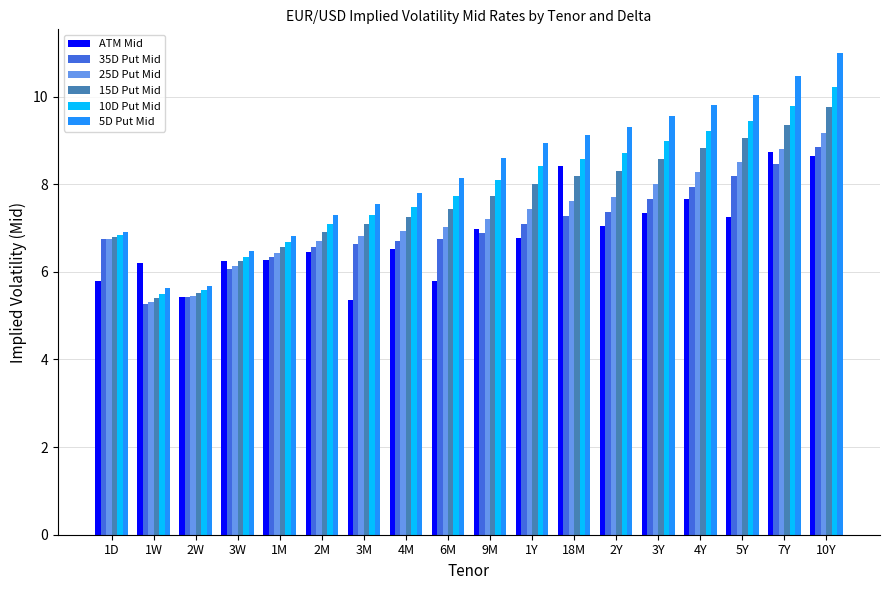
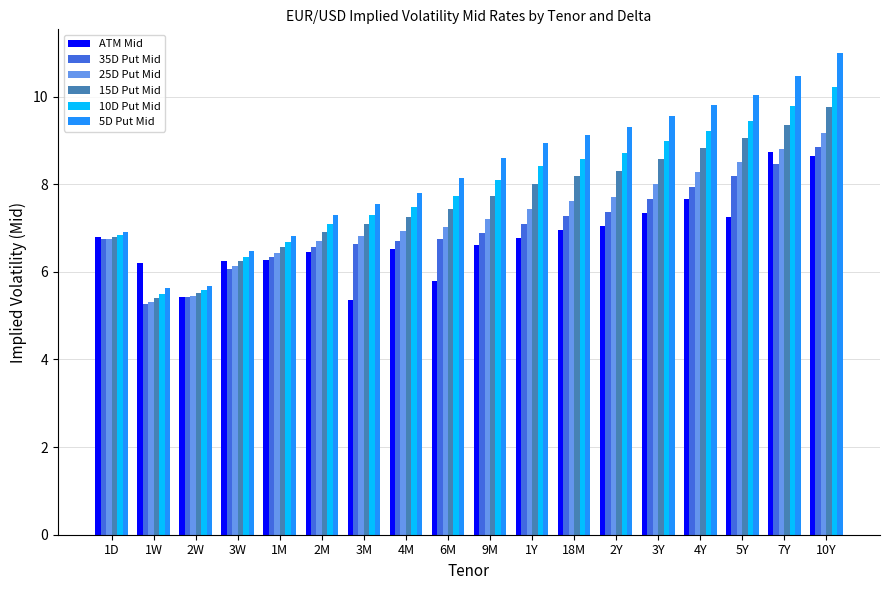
  {
    "ATM Mid": {
-     "1D": 5.8,
+     "1D": 6.8,
      "1W": 6.2,
      "2W": 5.4,
      "3W": 6.2,
      "1M": 6.3,
      "2M": 6.5,
      "3M": 5.4,
      "4M": 6.5,
      "6M": 5.8,
-     "9M": 7.0,
+     "9M": 6.6,
      "1Y": 6.8,
-     "18M": 8.4,
+     "18M": 7.0,
      "2Y": 7.1,
      "3Y": 7.4,
      "4Y": 7.7,
      "5Y": 7.3,
      "7Y": 8.7,
      "10Y": 8.6
    }
  }
